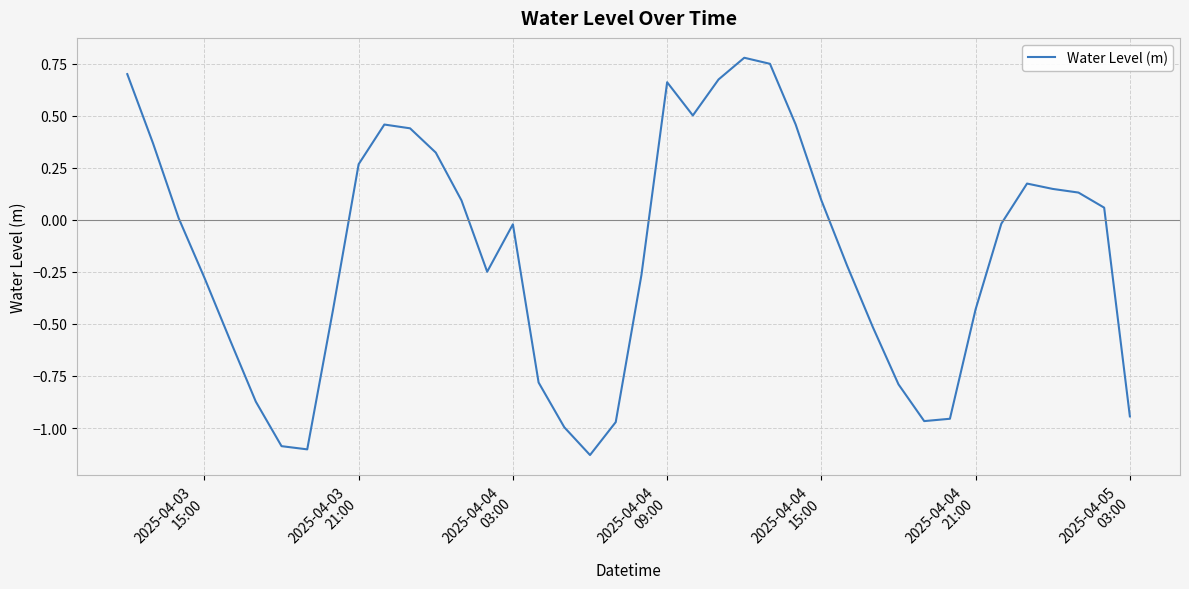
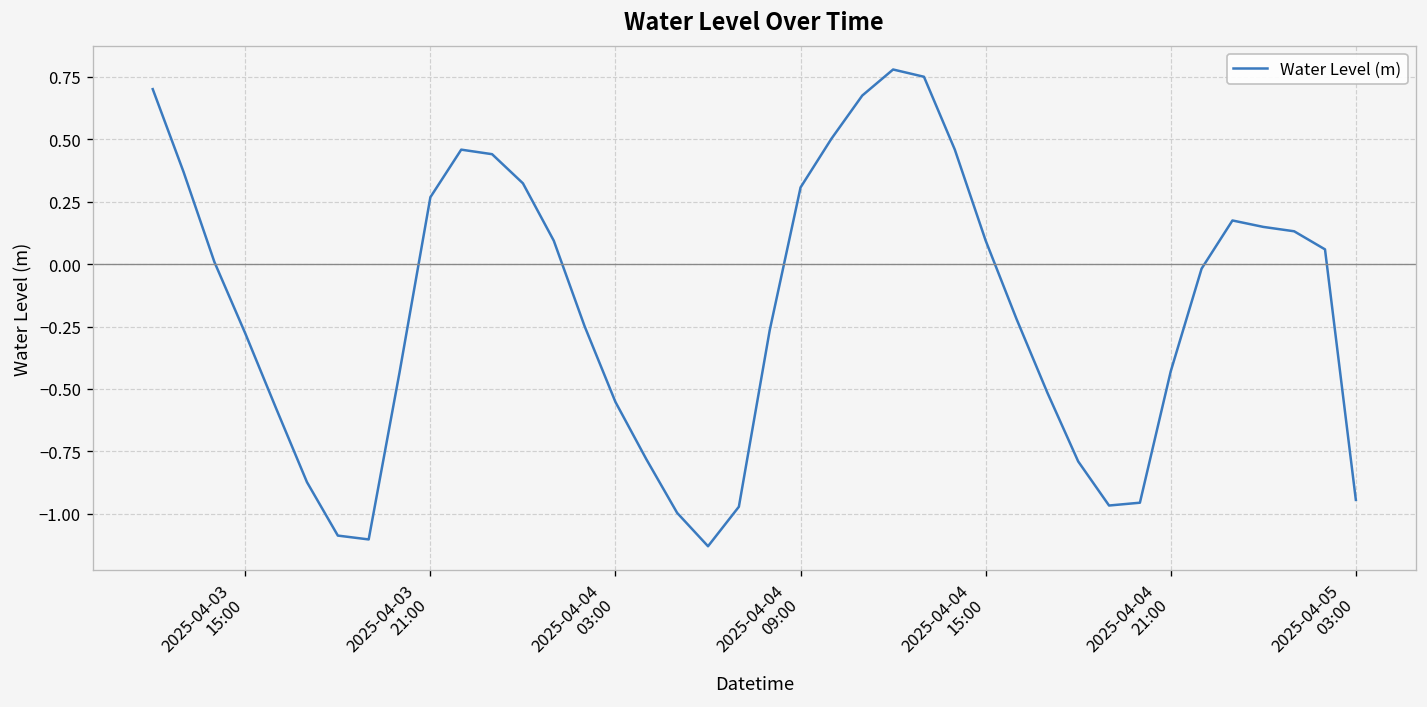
  {
    "2025-04-03 15:00": -0.28,
    "2025-04-03 21:00": 0.27,
-   "2025-04-04 03:00": -0.02,
-   "2025-04-04 09:00": 0.66,
+   "2025-04-04 03:00": -0.55,
+   "2025-04-04 09:00": 0.31,
    "2025-04-04 15:00": 0.09,
    "2025-04-04 21:00": -0.43,
    "2025-04-05 03:00": -0.94
  }
